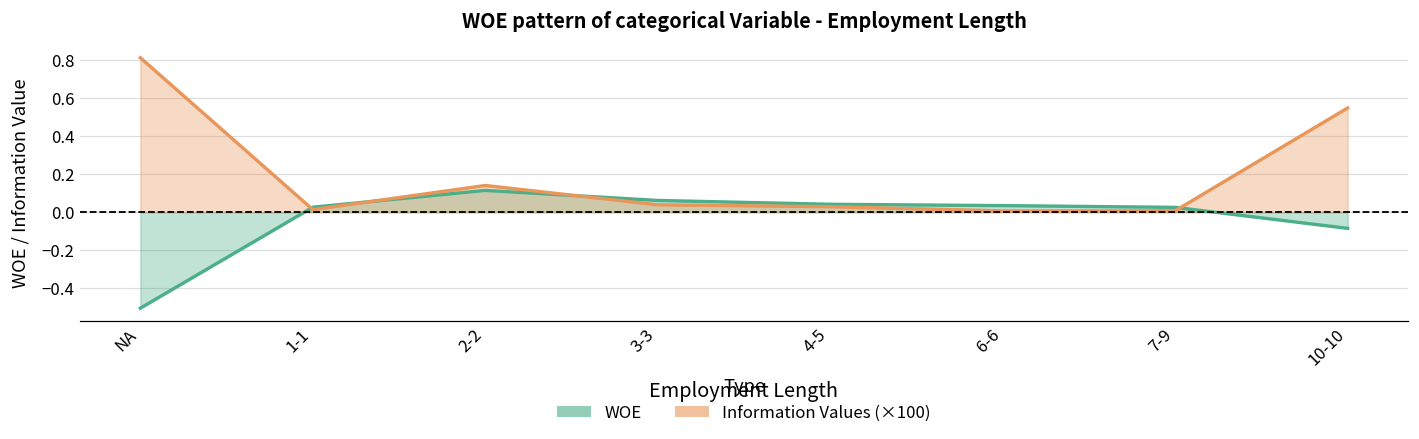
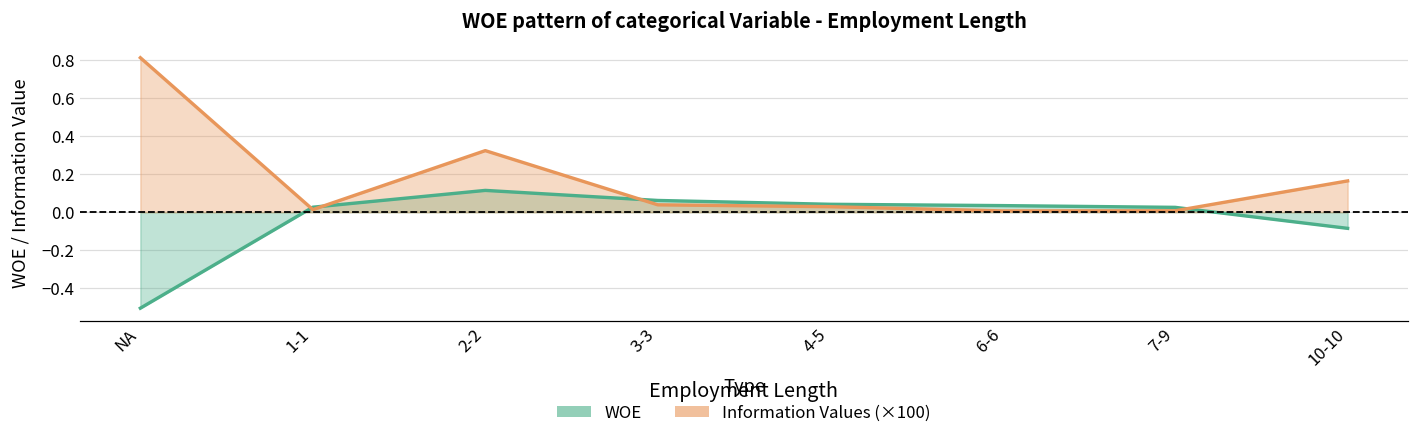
  {
    "Information Values (×100)": {
      "NA": 0.81,
-     "2-2": 0.14,
+     "2-2": 0.32,
      "3-3": 0.04,
      "6-6": 0.01,
      "7-9": 0.01,
-     "10-10": 0.55
+     "10-10": 0.16
    }
  }
